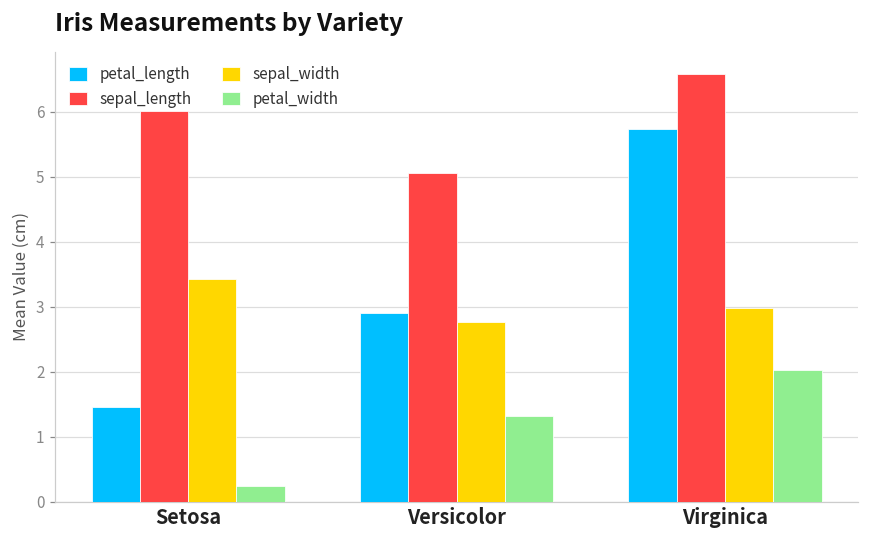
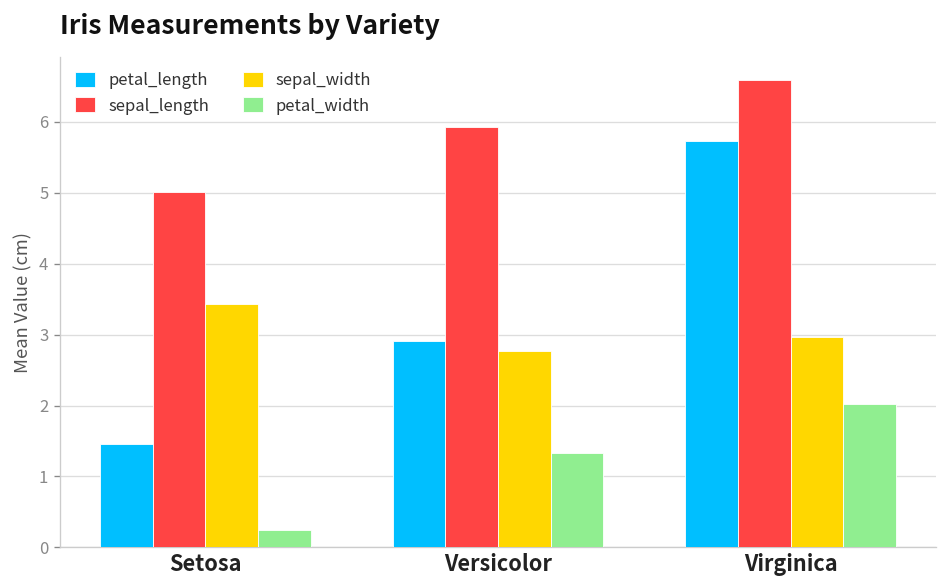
  {
    "petal_length": {
      "Setosa": 1.5,
      "Versicolor": 2.9,
      "Virginica": 5.7
    },
    "sepal_length": {
-     "Setosa": 6.0,
-     "Versicolor": 5.1,
+     "Setosa": 5.0,
+     "Versicolor": 5.9,
      "Virginica": 6.6
    },
    "sepal_width": {
      "Setosa": 3.4,
      "Versicolor": 2.8,
      "Virginica": 3.0
    },
    "petal_width": {
      "Setosa": 0.2,
      "Versicolor": 1.3,
      "Virginica": 2.0
    }
  }
